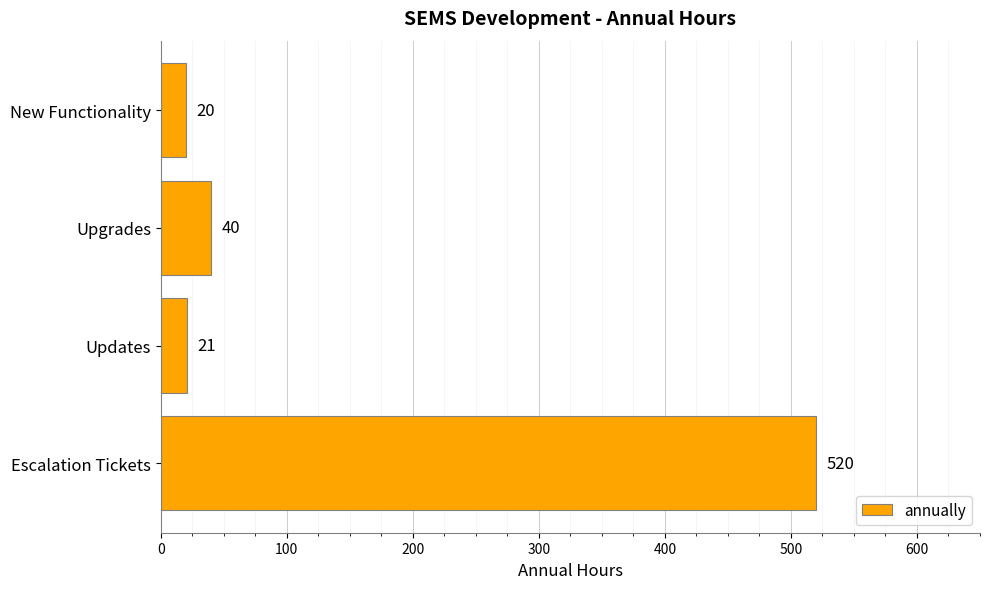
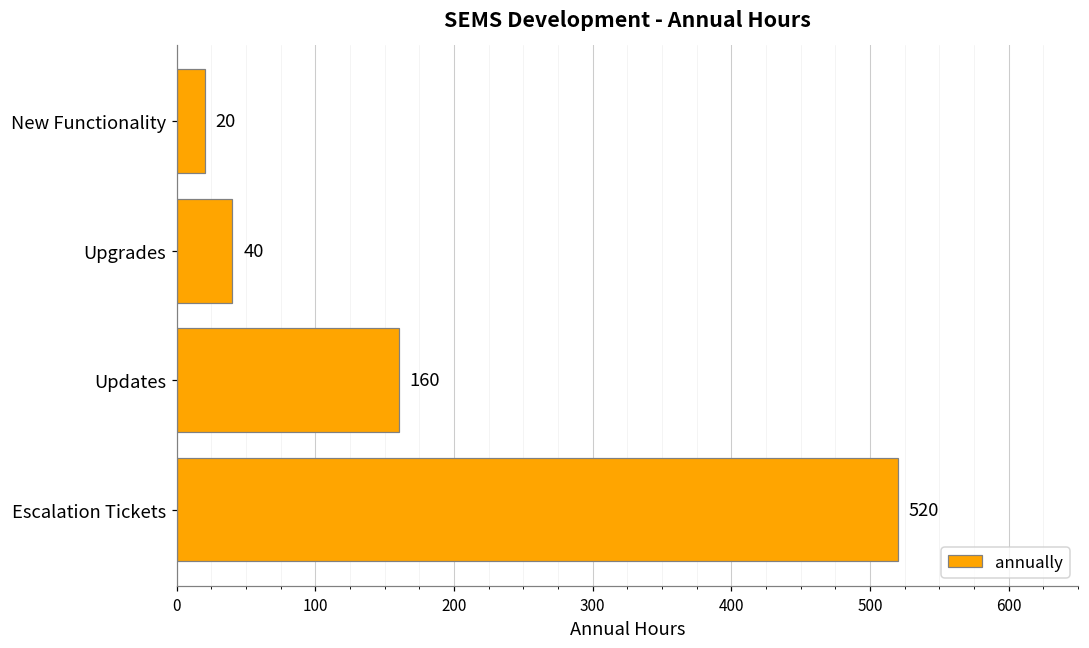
  {
    "New Functionality": 20,
    "Upgrades": 40,
-   "Updates": 21,
+   "Updates": 160,
    "Escalation Tickets": 520
  }
